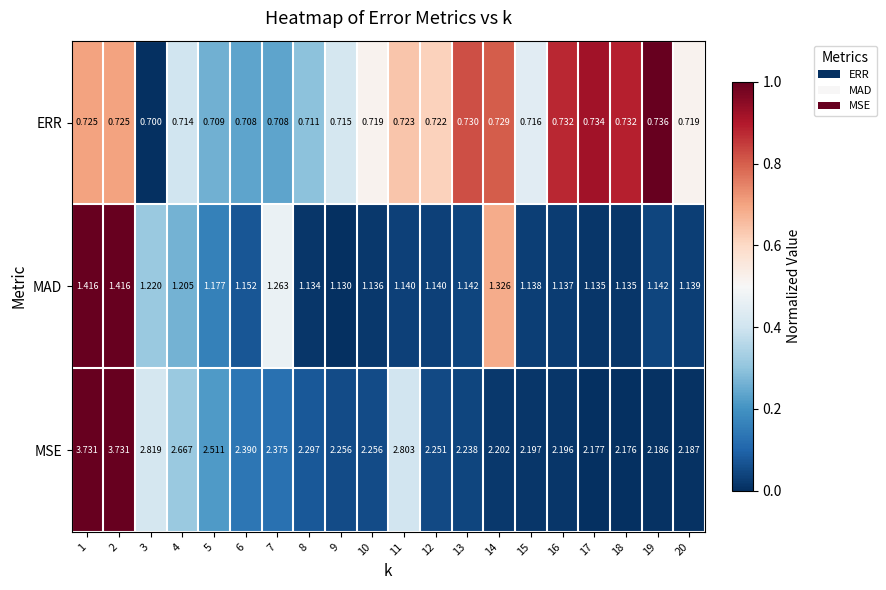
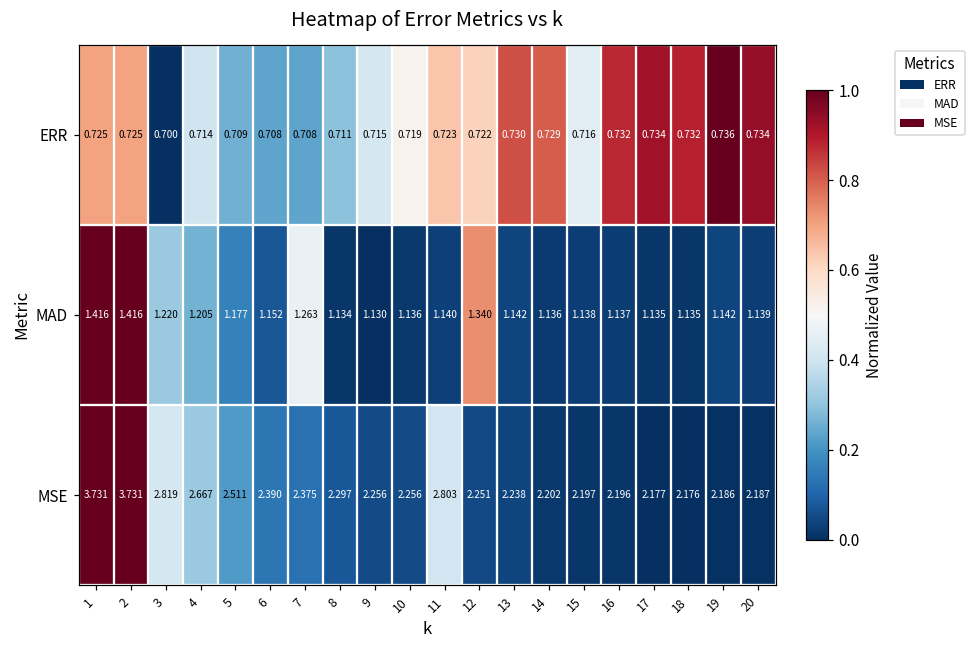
  {
    "ERR": {
      "1": 0.725,
      "2": 0.725,
      "3": 0.700,
      "4": 0.714,
      "5": 0.709,
      "6": 0.708,
      "7": 0.708,
      "8": 0.711,
      "9": 0.715,
      "10": 0.719,
      "11": 0.723,
      "12": 0.722,
      "13": 0.730,
      "14": 0.729,
      "15": 0.716,
      "16": 0.732,
      "17": 0.734,
      "18": 0.732,
      "19": 0.736,
-     "20": 0.719
+     "20": 0.734
    },
    "MAD": {
      "1": 1.416,
      "2": 1.416,
      "3": 1.220,
      "4": 1.205,
      "5": 1.177,
      "6": 1.152,
      "7": 1.263,
      "8": 1.134,
      "9": 1.130,
      "10": 1.136,
      "11": 1.140,
-     "12": 1.140,
+     "12": 1.340,
      "13": 1.142,
-     "14": 1.326,
+     "14": 1.136,
      "15": 1.138,
      "16": 1.137,
      "17": 1.135,
      "18": 1.135,
      "19": 1.142,
      "20": 1.139
    },
    "MSE": {
      "1": 3.731,
      "2": 3.731,
      "3": 2.819,
      "4": 2.667,
      "5": 2.511,
      "6": 2.390,
      "7": 2.375,
      "8": 2.297,
      "9": 2.256,
      "10": 2.256,
      "11": 2.803,
      "12": 2.251,
      "13": 2.238,
      "14": 2.202,
      "15": 2.197,
      "16": 2.196,
      "17": 2.177,
      "18": 2.176,
      "19": 2.186,
      "20": 2.187
    }
  }
